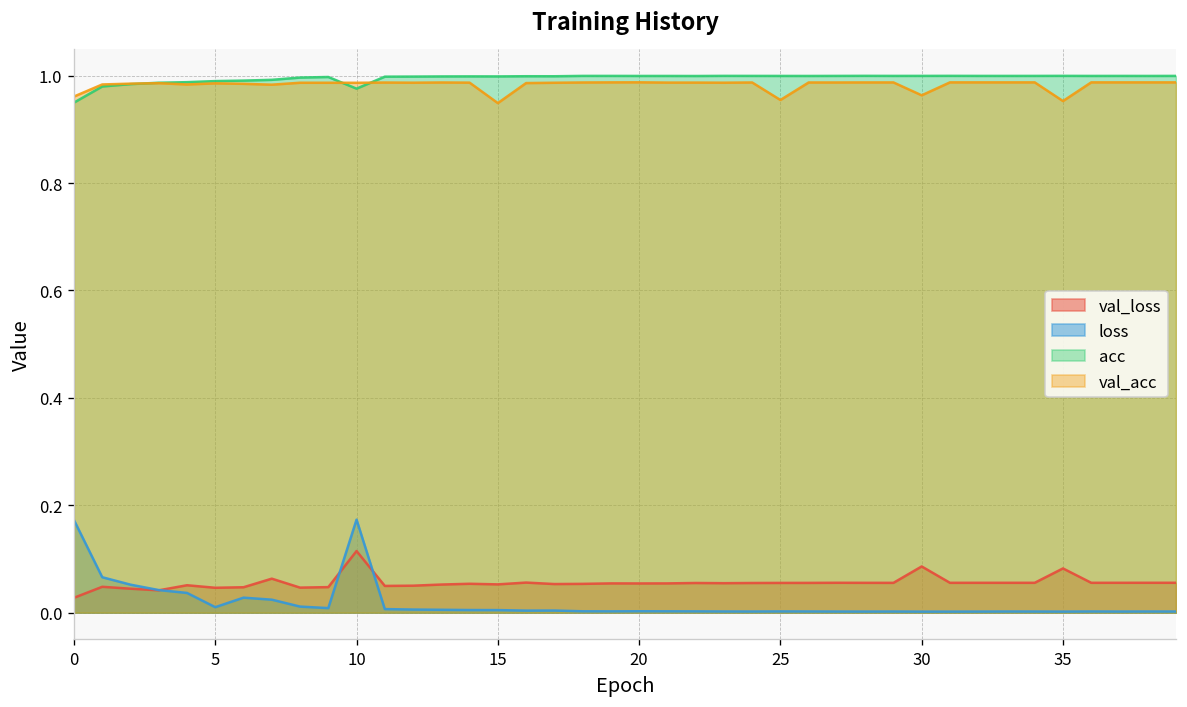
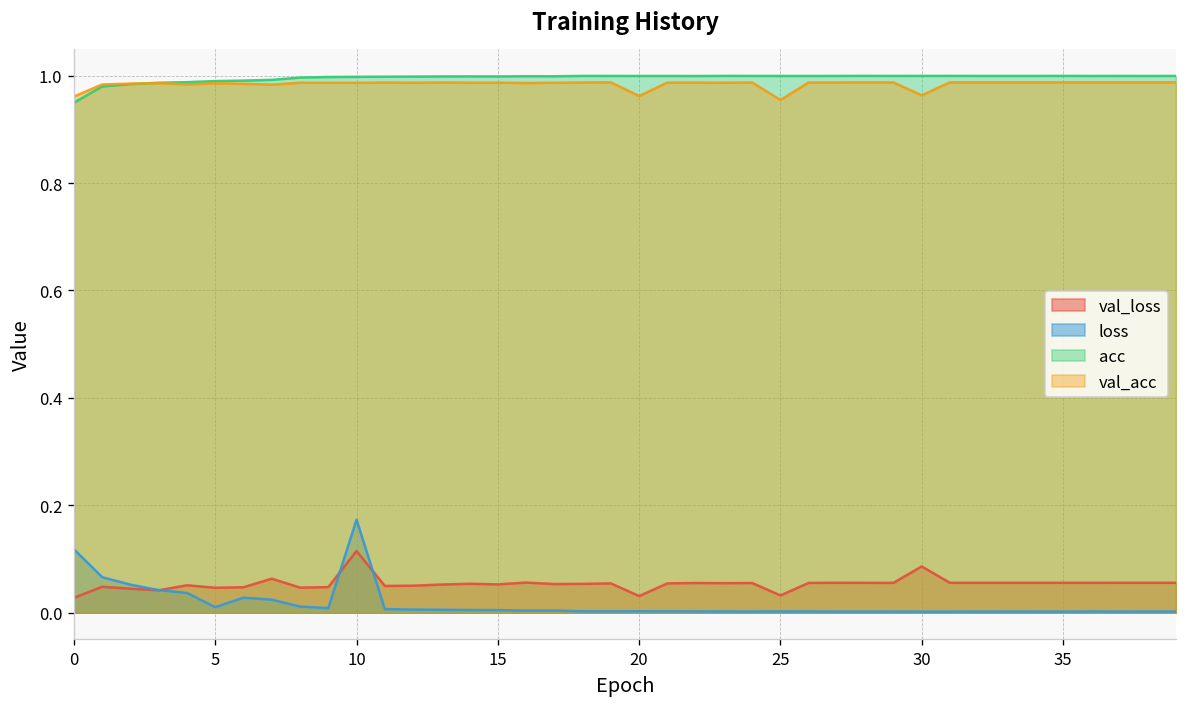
  {
    "val_loss": {
      "0": 0.03,
      "5": 0.05,
      "10": 0.11,
      "15": 0.05,
-     "20": 0.05,
-     "25": 0.06,
+     "20": 0.03,
+     "25": 0.03,
      "30": 0.09,
-     "35": 0.08
+     "35": 0.06
    },
    "loss": {
-     "0": 0.17,
+     "0": 0.12,
      "5": 0.01,
      "10": 0.17,
      "15": 0.00,
      "20": 0.00,
      "25": 0.00,
      "30": 0.00,
      "35": 0.00
    },
    "acc": {
      "0": 0.95,
-     "10": 0.98,
+     "10": 1.00,
      "15": 1.00,
      "20": 1.00,
      "25": 1.00,
      "30": 1.00,
      "35": 1.00
    },
    "val_acc": {
      "0": 0.96,
      "10": 0.99,
-     "15": 0.95,
-     "20": 0.99,
+     "15": 0.99,
+     "20": 0.96,
      "25": 0.95,
      "30": 0.96,
-     "35": 0.95
+     "35": 0.99
    }
  }
